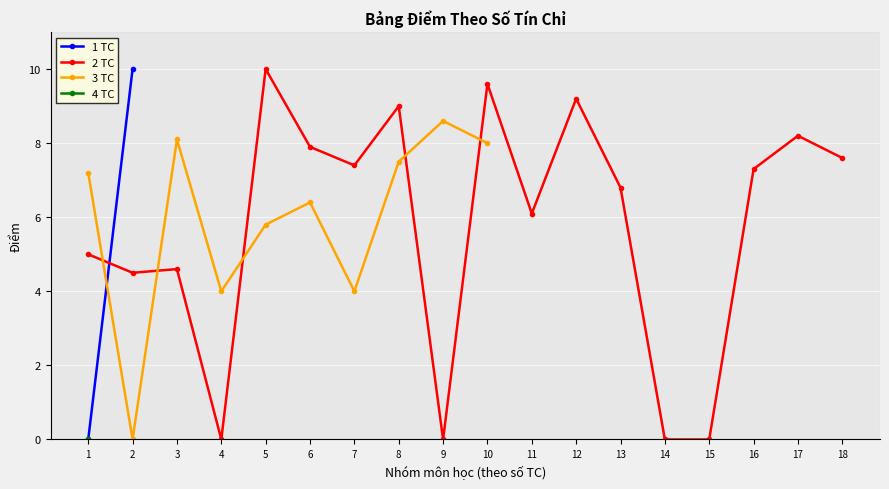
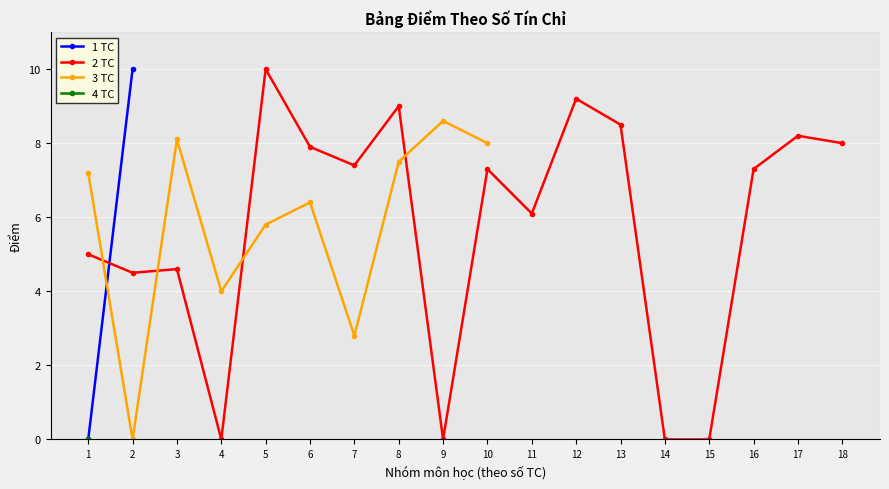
  {
    "1 TC": {
      "2": 10.0
    },
    "2 TC": {
      "1": 5.0,
      "2": 4.5,
      "3": 4.6,
      "4": 0.0,
      "5": 10.0,
      "6": 7.9,
      "7": 7.4,
      "8": 9.0,
      "9": 0.0,
-     "10": 9.6,
+     "10": 7.3,
      "11": 6.1,
      "12": 9.2,
-     "13": 6.8,
+     "13": 8.5,
      "14": 0.0,
      "15": 0.0,
      "16": 7.3,
      "17": 8.2,
-     "18": 7.6
+     "18": 8.0
    },
    "3 TC": {
      "1": 7.2,
      "2": 0.0,
      "3": 8.1,
      "4": 4.0,
      "5": 5.8,
      "6": 6.4,
-     "7": 4.0,
+     "7": 2.8,
      "8": 7.5,
      "9": 8.6,
      "10": 8.0
    }
  }
